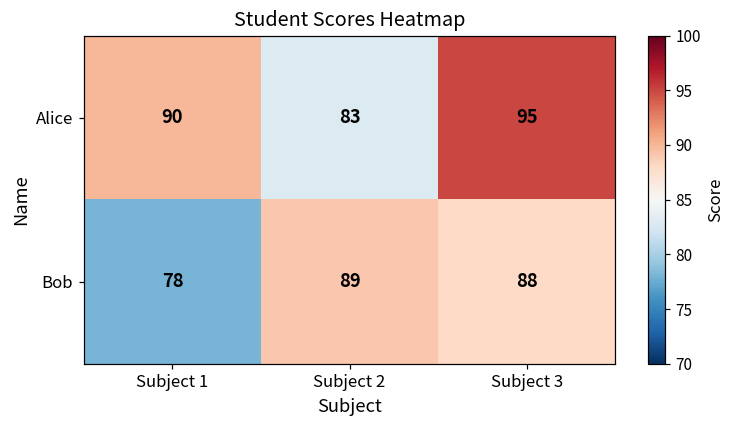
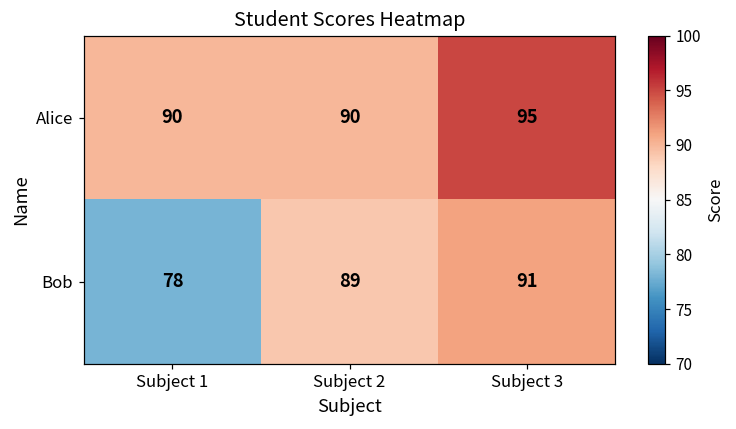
  {
    "Alice": {
      "Subject 1": 90,
-     "Subject 2": 83,
+     "Subject 2": 90,
      "Subject 3": 95
    },
    "Bob": {
      "Subject 1": 78,
      "Subject 2": 89,
-     "Subject 3": 88
+     "Subject 3": 91
    }
  }
